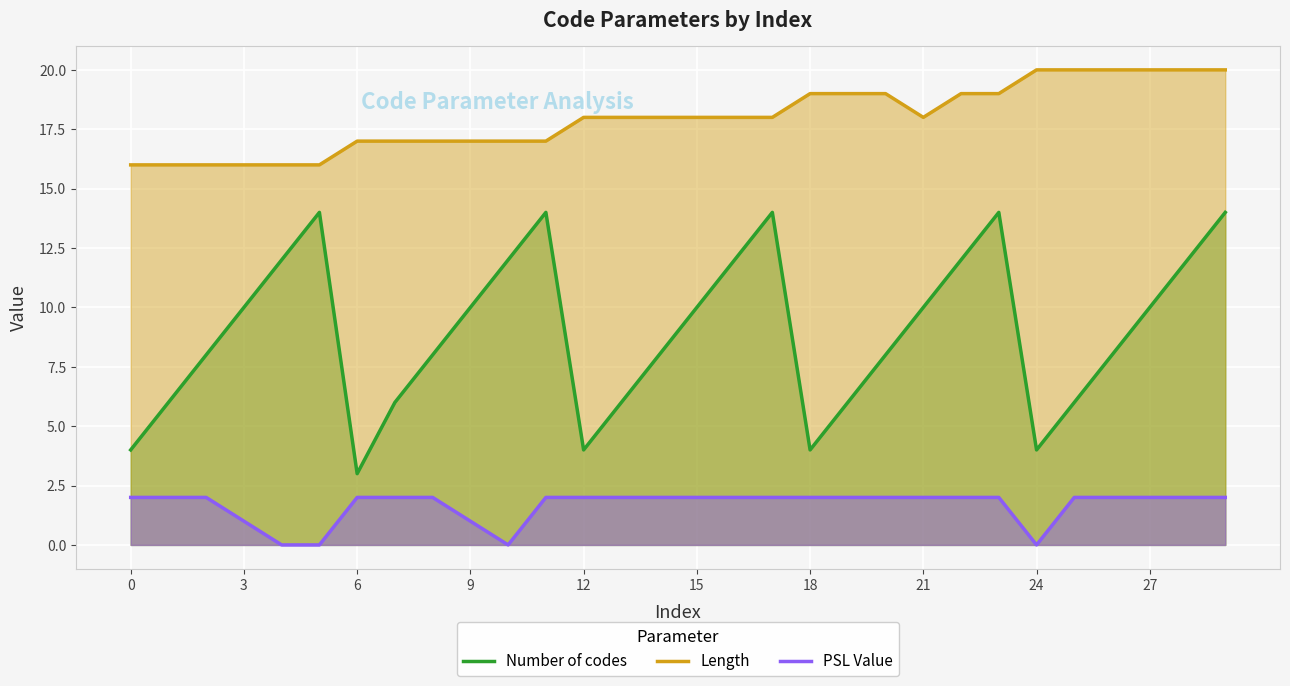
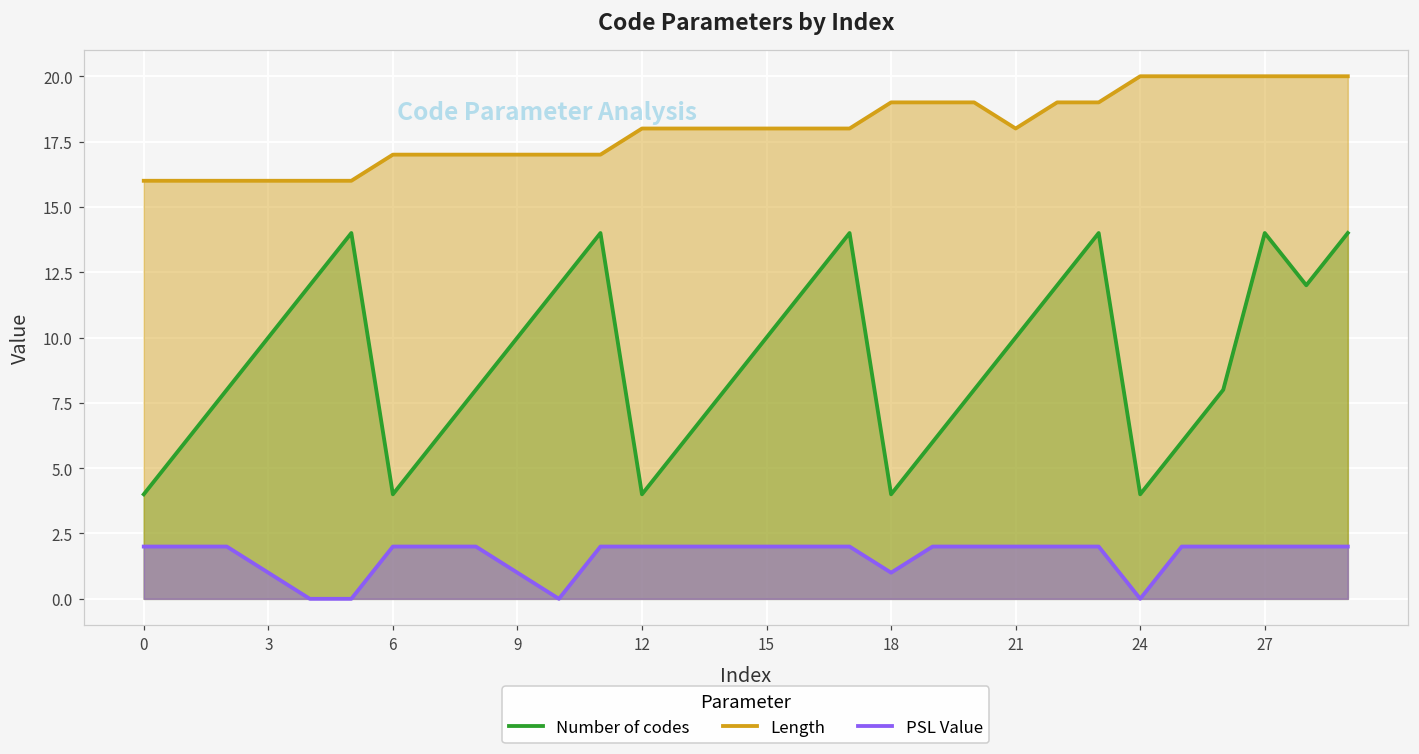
  {
    "Number of codes": {
      "0": 4,
      "3": 10,
-     "6": 3,
+     "6": 4,
      "9": 10,
      "12": 4,
      "15": 10,
      "18": 4,
      "21": 10,
      "24": 4,
-     "27": 10
+     "27": 14
    },
    "Length": {
      "0": 16,
      "3": 16,
      "6": 17,
      "9": 17,
      "12": 18,
      "15": 18,
      "18": 19,
      "21": 18,
      "24": 20,
      "27": 20
    },
    "PSL Value": {
      "0": 2,
      "3": 1,
      "6": 2,
      "9": 1,
      "12": 2,
      "15": 2,
-     "18": 2,
+     "18": 1,
      "21": 2,
      "24": 0,
      "27": 2
    }
  }
